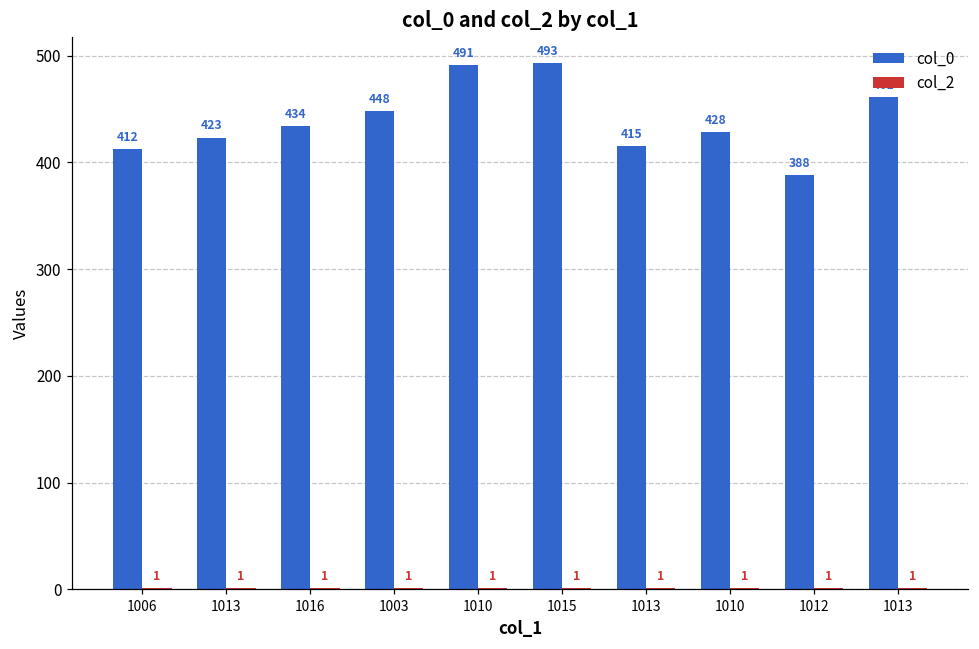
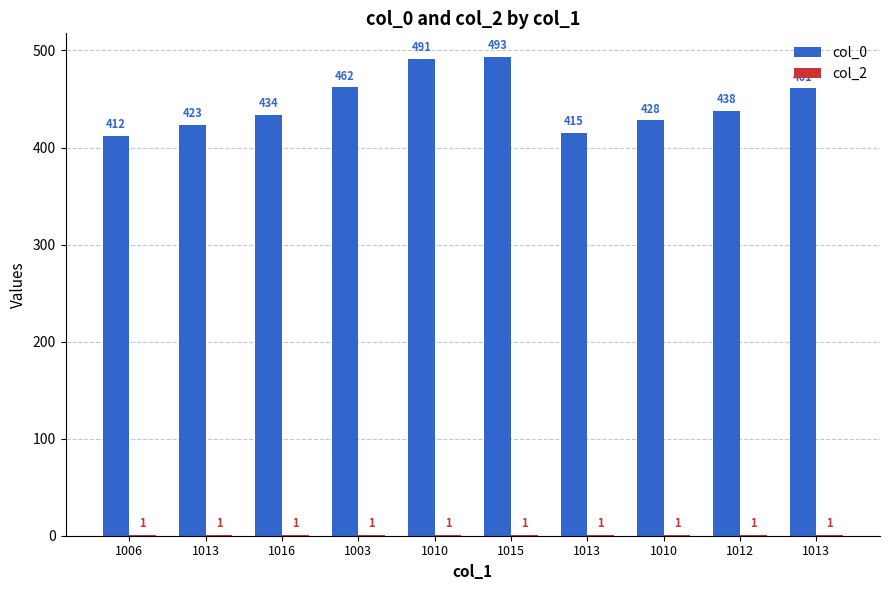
  {
    "col_0": {
      "1006": 412,
      "1016": 434,
-     "1003": 448,
+     "1003": 462,
      "1015": 493,
-     "1012": 388
+     "1012": 438
    },
    "col_2": {
      "1006": 1,
      "1016": 1,
      "1003": 1,
      "1015": 1,
      "1012": 1
    }
  }
